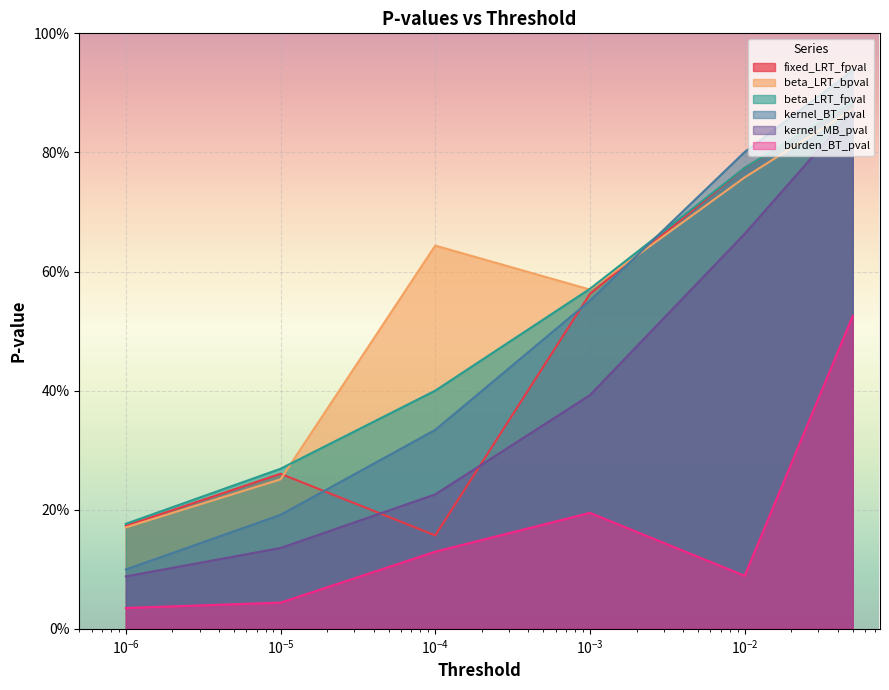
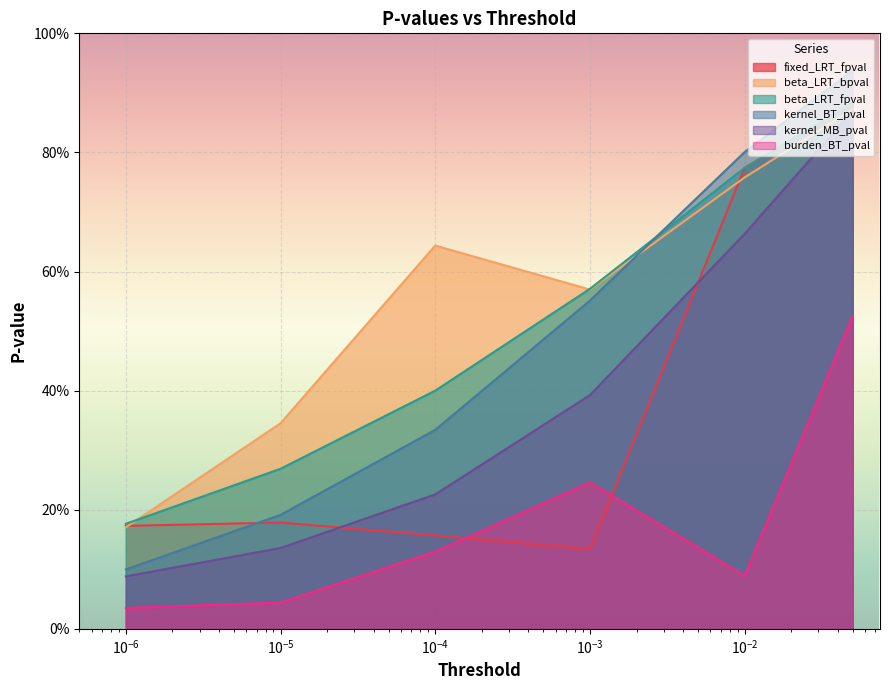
  {
    "fixed_LRT_fpval": {
-     "10^-5": "26%",
+     "10^-5": "18%",
      "10^-4": "16%",
-     "10^-3": "56%"
+     "10^-3": "13%"
    },
    "beta_LRT_bpval": {
-     "10^-5": "25%",
+     "10^-5": "35%",
      "10^-4": "64%",
      "10^-2": "76%"
    },
    "burden_BT_pval": {
      "10^-6": "4%",
      "10^-5": "4%",
      "10^-4": "13%",
-     "10^-3": "19%",
+     "10^-3": "25%",
      "10^-2": "9%"
    }
  }
